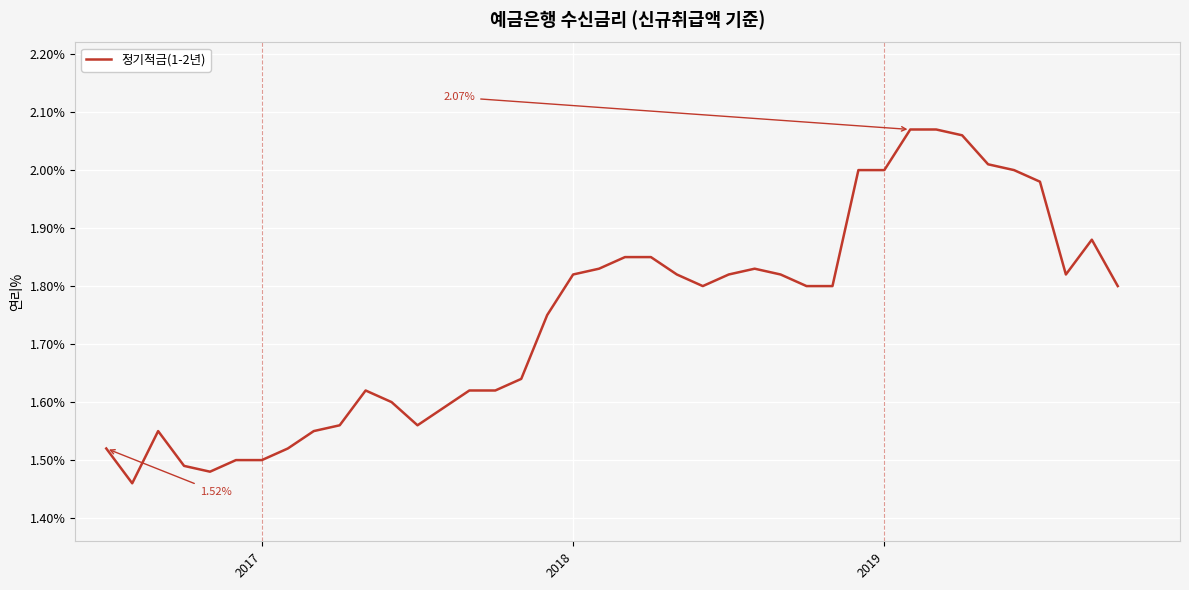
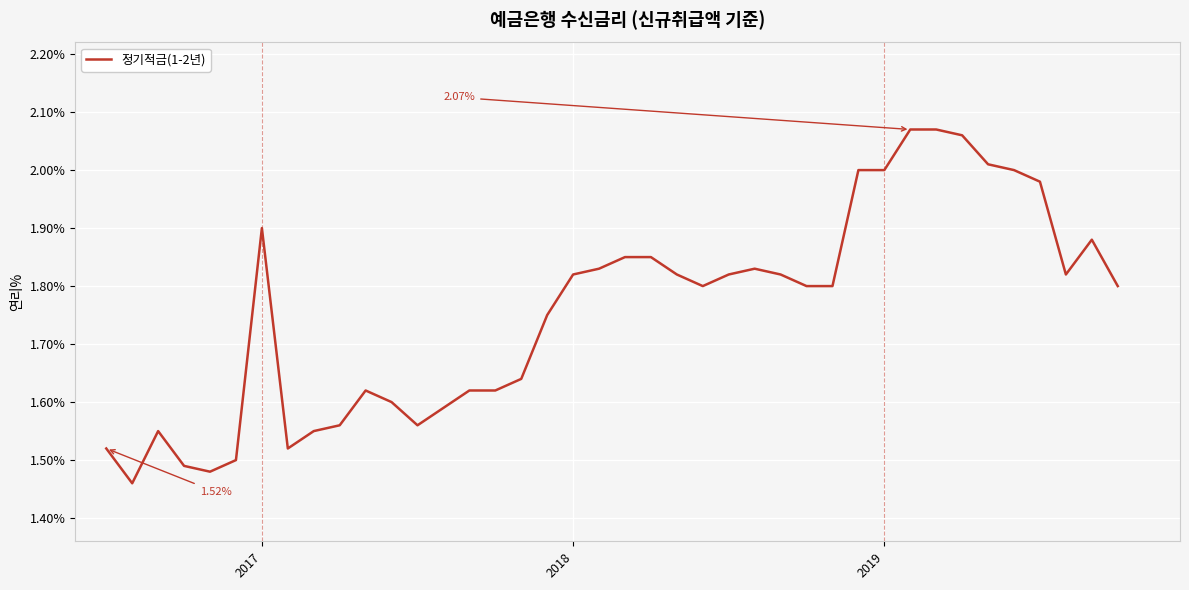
  {
-   "2017": "1.5%",
+   "2017": "1.9%",
    "2018": "1.82%",
    "2019": "2.0%"
  }
